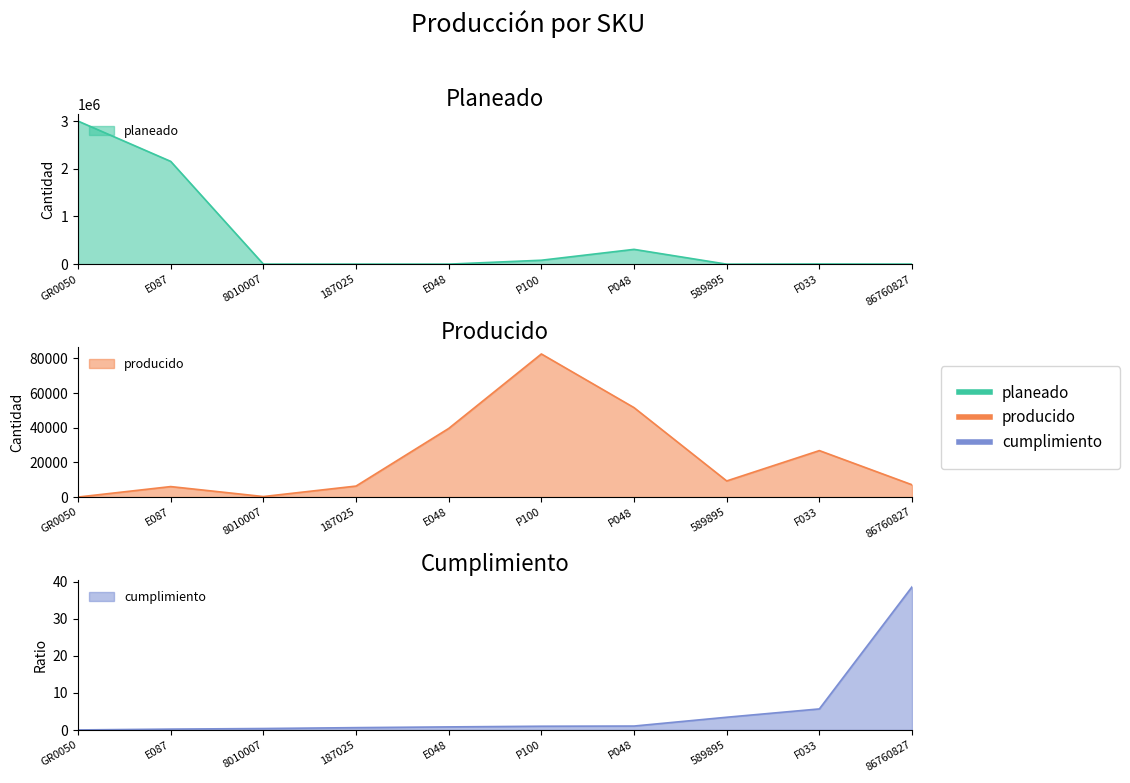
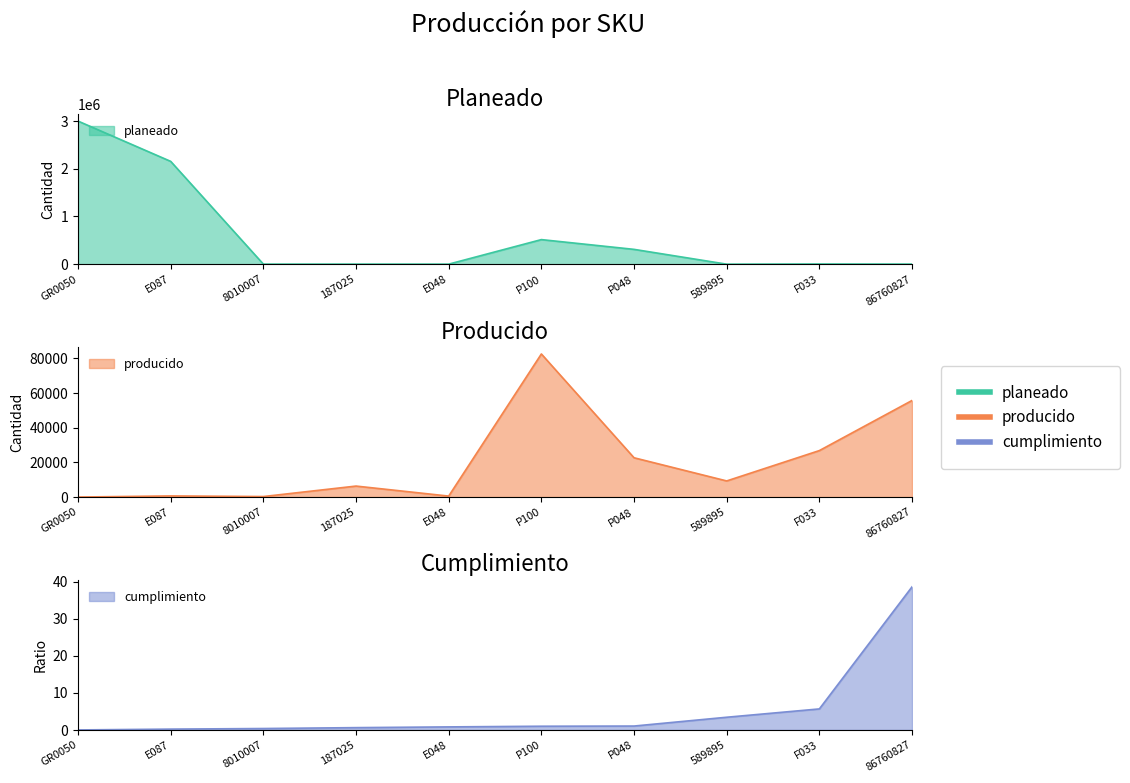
  {
    "Planeado": {
      "GR0050": 3000000,
      "E087": 2200000,
      "8010007": 0,
      "187025": 0,
      "E048": 0,
-     "P100": 100000,
+     "P100": 500000,
      "P048": 300000,
      "589895": 0,
      "F033": 0,
      "86760827": 0
    },
    "Producido": {
      "GR0050": 0,
-     "E087": 6000,
+     "E087": 1000,
      "8010007": 0,
      "187025": 6000,
-     "E048": 40000,
+     "E048": 1000,
      "P100": 83000,
-     "P048": 52000,
+     "P048": 23000,
      "589895": 9000,
      "F033": 27000,
-     "86760827": 7000
+     "86760827": 56000
    },
    "Cumplimiento": {
      "GR0050": 0,
      "E087": 0,
      "8010007": 0,
      "187025": 1,
      "E048": 1,
      "P100": 1,
      "P048": 1,
      "589895": 3,
      "F033": 6,
      "86760827": 39
    }
  }
